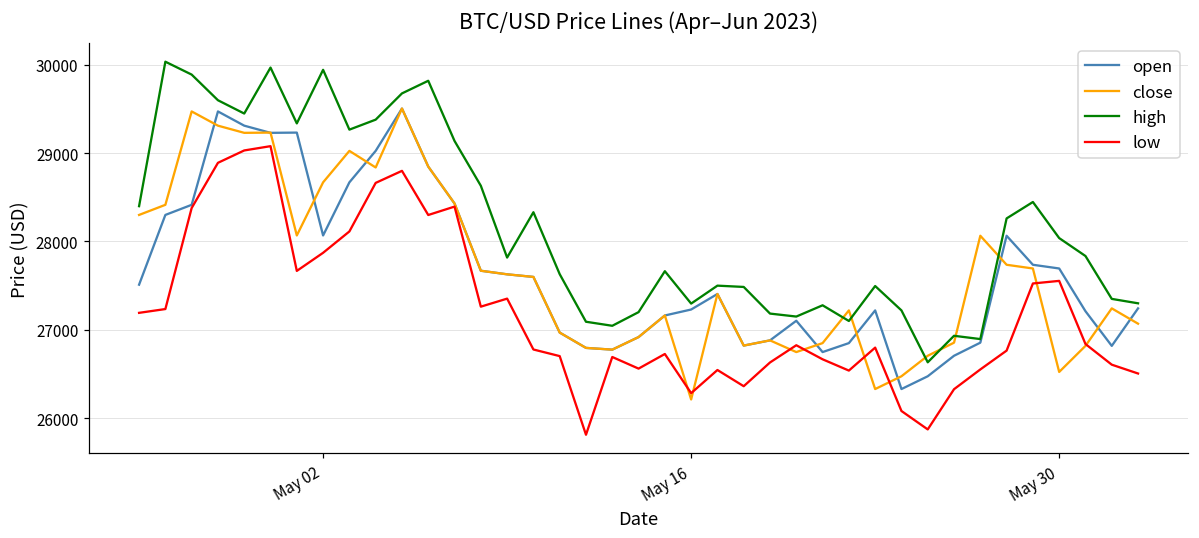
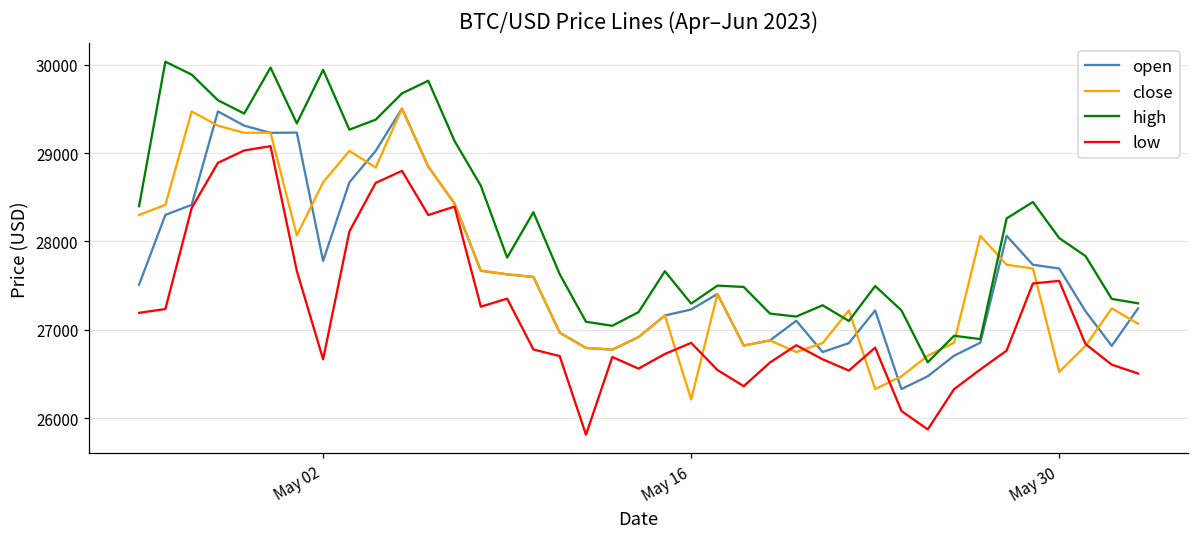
  {
    "open": {
-     "May 02": 28100,
+     "May 02": 27800,
      "May 16": 27200,
      "May 30": 27700
    },
    "close": {
      "May 02": 28700,
      "May 16": 26200,
      "May 30": 26500
    },
    "high": {
      "May 02": 29900,
      "May 16": 27300,
      "May 30": 28000
    },
    "low": {
-     "May 02": 27900,
-     "May 16": 26300,
+     "May 02": 26700,
+     "May 16": 26900,
      "May 30": 27600
    }
  }
